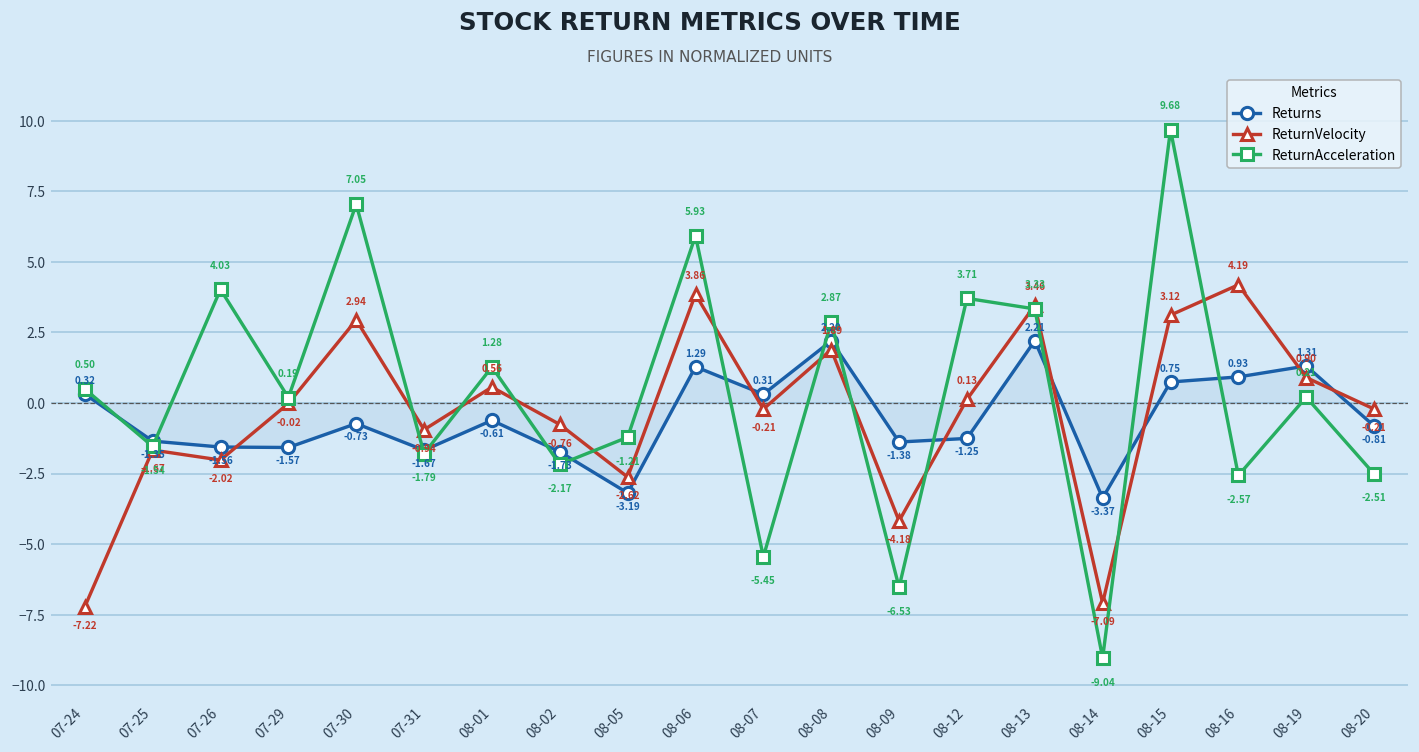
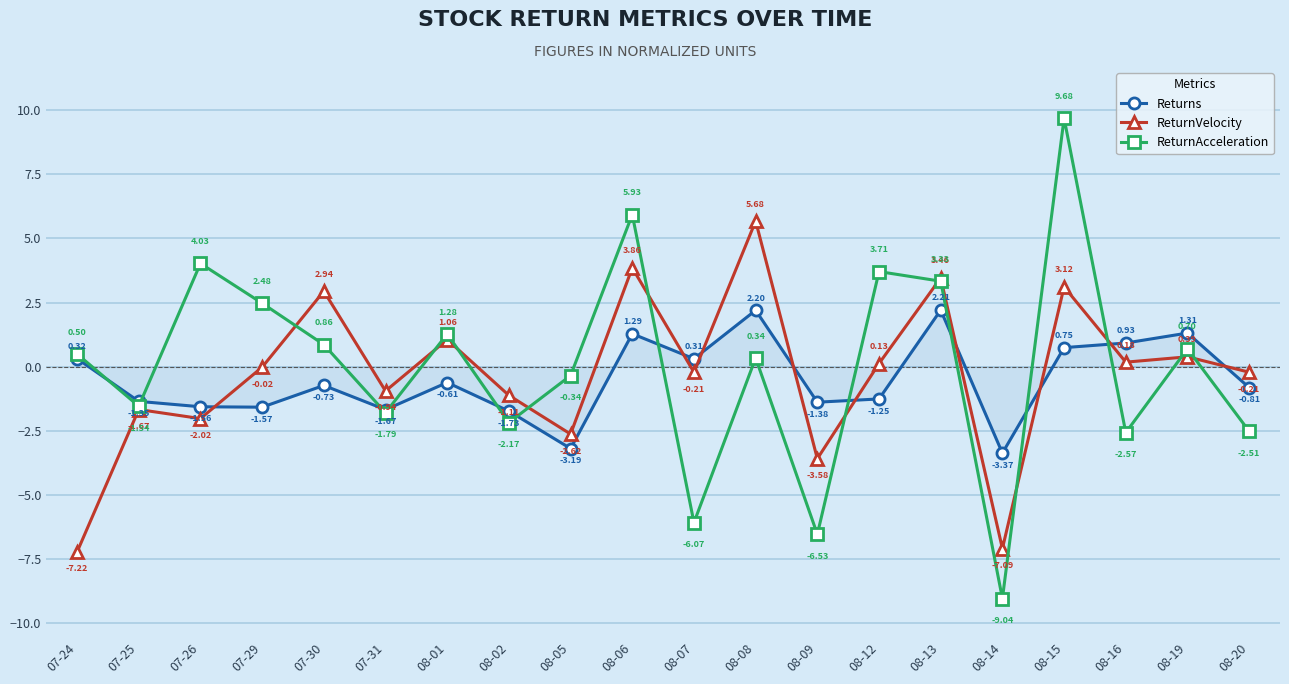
  {
    "ReturnVelocity": {
      "07-24": -7.22,
      "07-26": -2.02,
      "07-30": 2.94,
-     "08-01": 0.56,
-     "08-02": -0.76,
+     "08-01": 1.06,
+     "08-02": -1.11,
      "08-06": 3.86,
      "08-07": -0.21,
-     "08-08": 1.89,
-     "08-09": -4.18,
+     "08-08": 5.68,
+     "08-09": -3.58,
      "08-12": 0.13,
      "08-14": -7.09,
      "08-15": 3.12,
-     "08-16": 4.19,
-     "08-19": 0.90
+     "08-16": 0.18,
+     "08-19": 0.39
    },
    "ReturnAcceleration": {
      "07-24": 0.50,
      "07-26": 4.03,
-     "07-29": 0.19,
-     "07-30": 7.05,
+     "07-29": 2.48,
+     "07-30": 0.86,
      "07-31": -1.79,
      "08-01": 1.28,
      "08-02": -2.17,
-     "08-05": -1.21,
+     "08-05": -0.34,
      "08-06": 5.93,
-     "08-07": -5.45,
-     "08-08": 2.87,
+     "08-07": -6.07,
+     "08-08": 0.34,
      "08-09": -6.53,
      "08-12": 3.71,
      "08-14": -9.04,
      "08-15": 9.68,
      "08-16": -2.57,
-     "08-19": 0.21,
+     "08-19": 0.70,
      "08-20": -2.51
    }
  }
